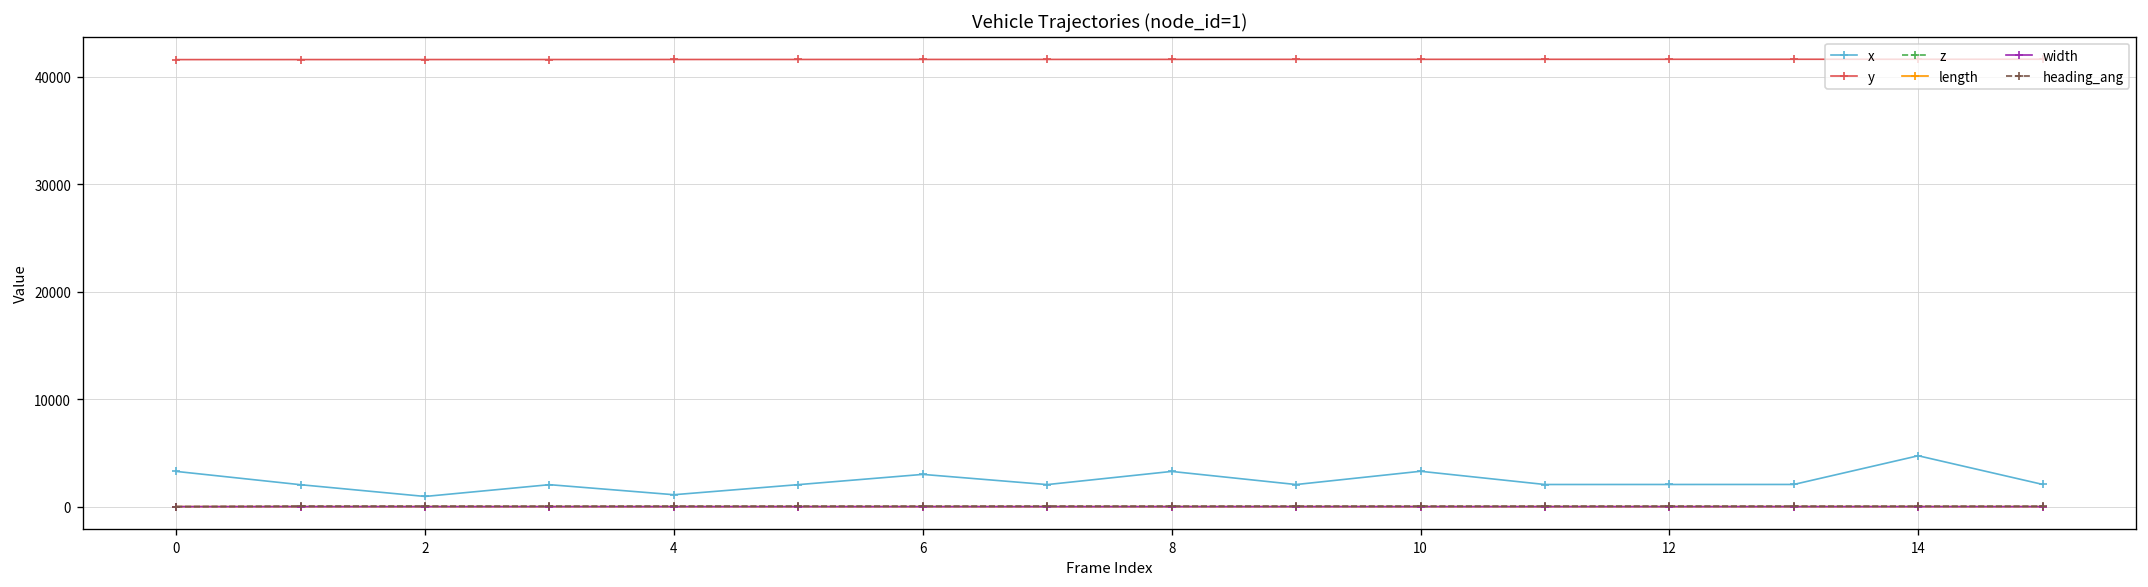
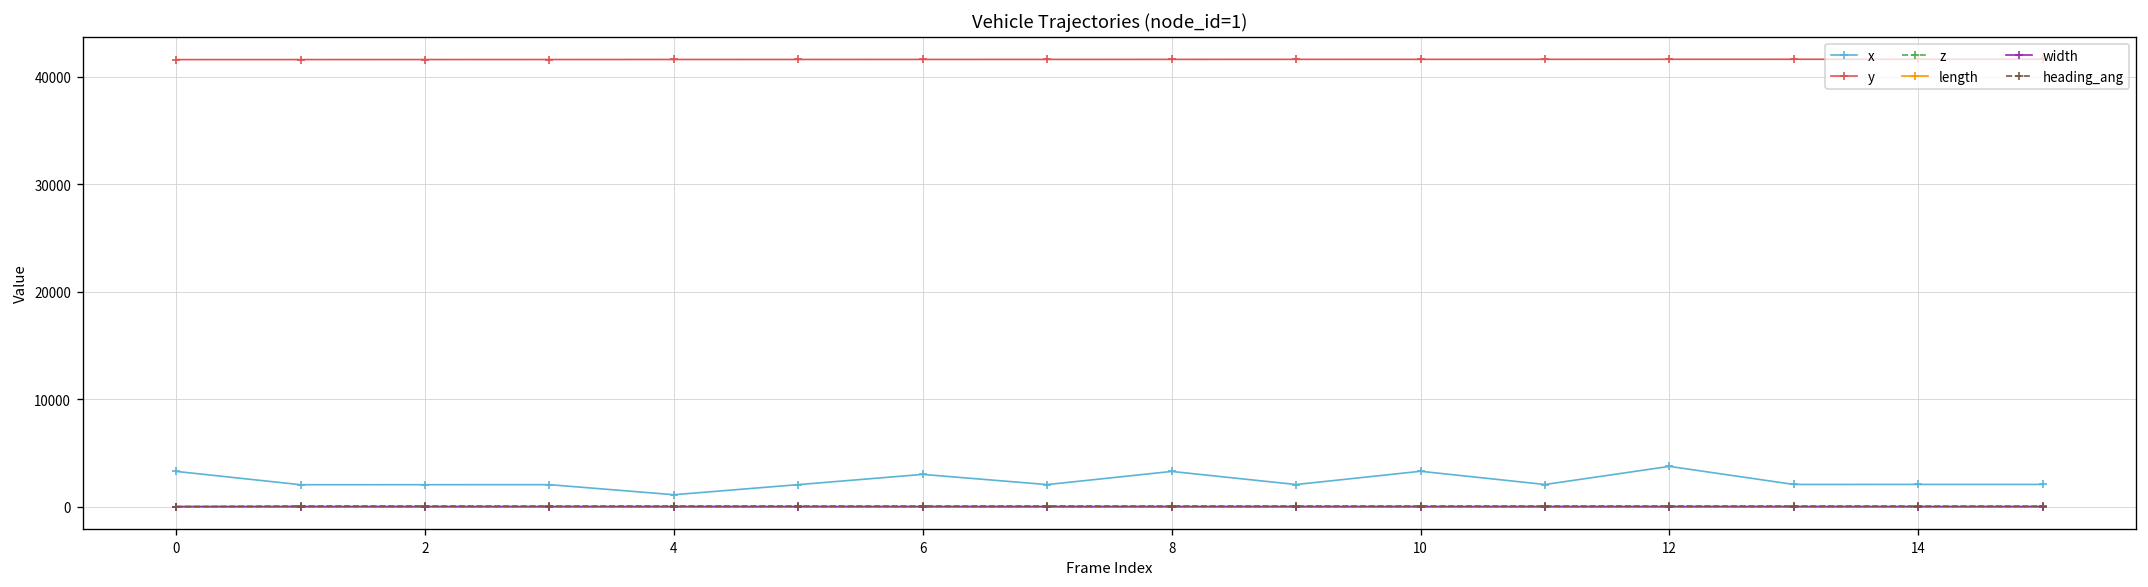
  {
    "x": {
      "0": 3000,
-     "2": 1000,
+     "2": 2000,
      "4": 1000,
      "6": 3000,
      "8": 3000,
      "10": 3000,
-     "12": 2000,
-     "14": 5000
+     "12": 4000,
+     "14": 2000
    },
    "y": {
      "0": 42000,
      "2": 42000,
      "4": 42000,
      "6": 42000,
      "8": 42000,
      "10": 42000,
      "12": 42000
    },
    "heading_ang": {
      "0": 0,
      "2": 0,
      "4": 0,
      "6": 0,
      "8": 0,
      "10": 0,
      "12": 0,
      "14": 0
    }
  }
